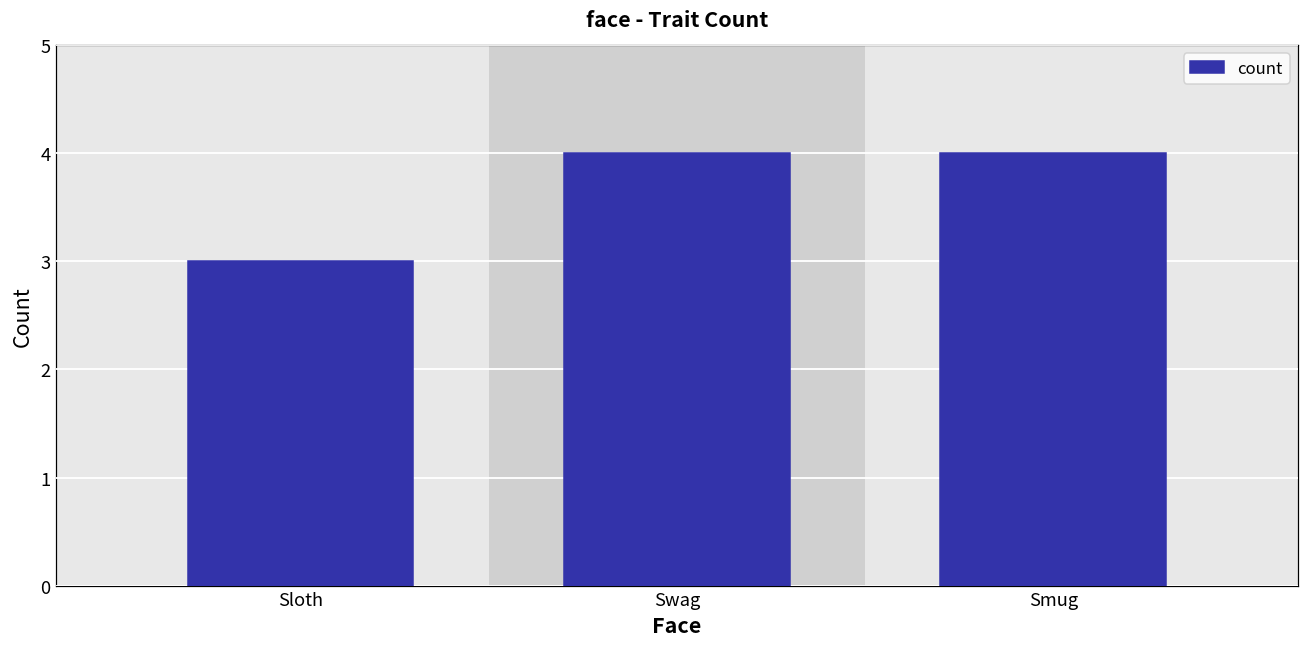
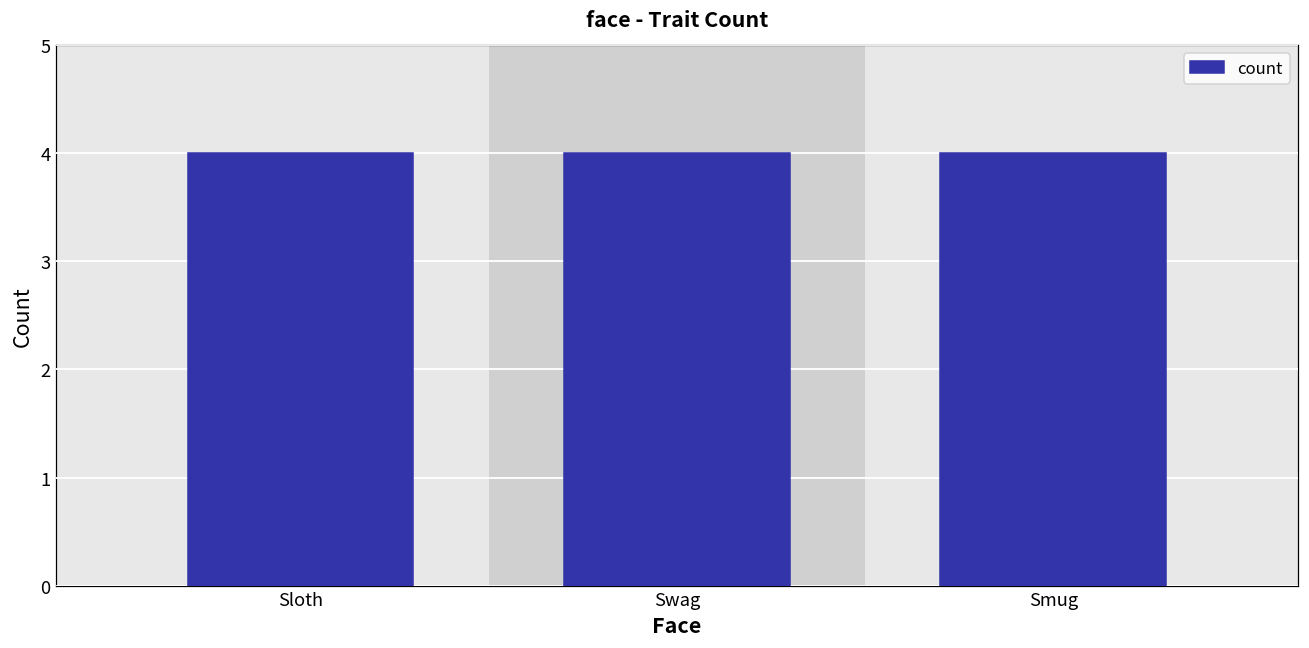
  {
-   "Sloth": 3,
+   "Sloth": 4,
    "Swag": 4,
    "Smug": 4
  }
